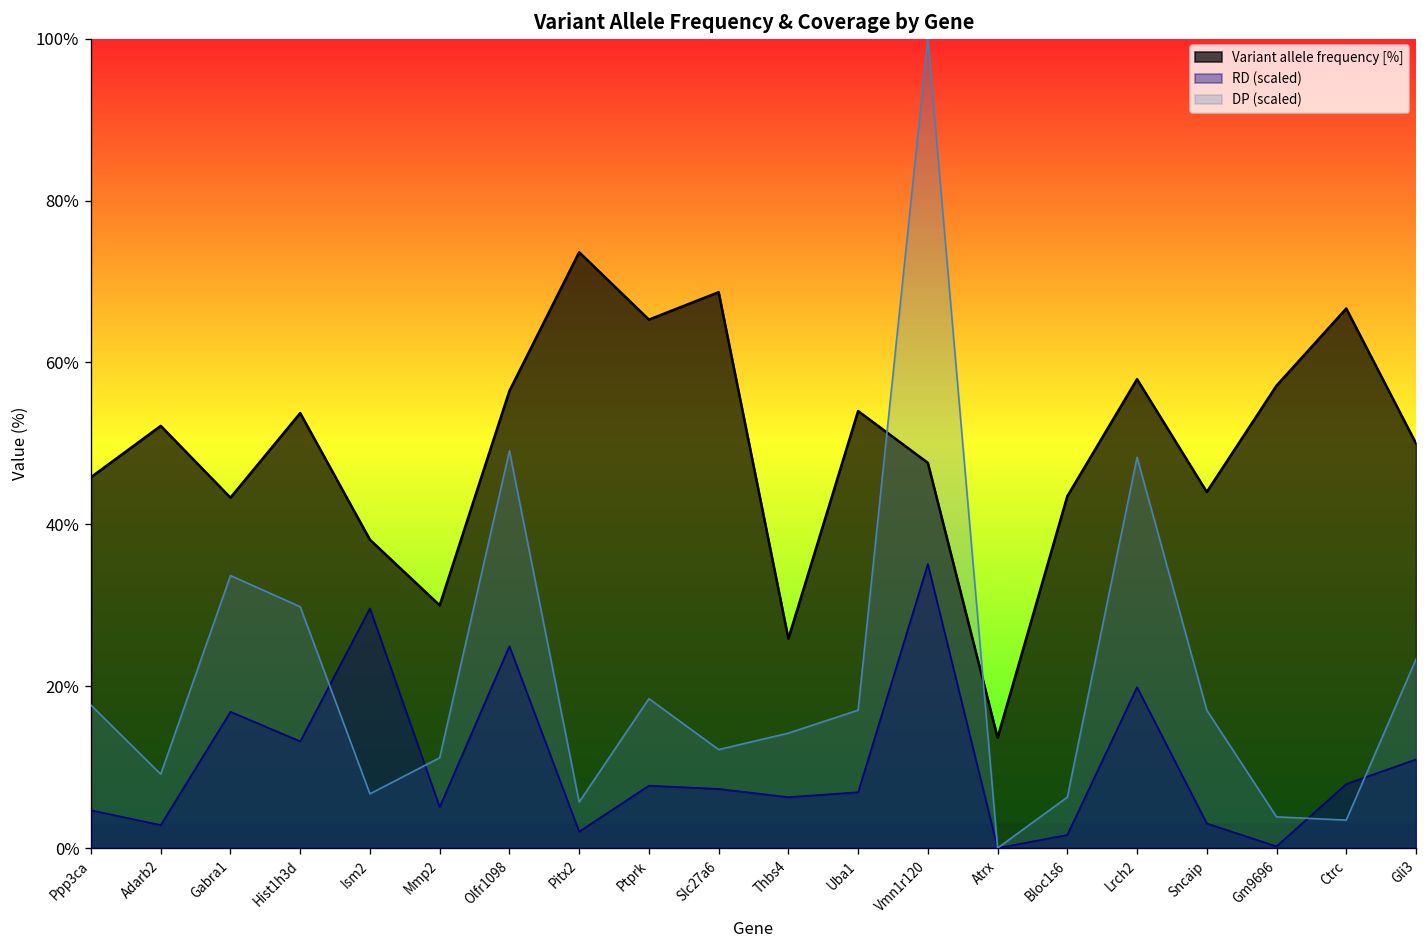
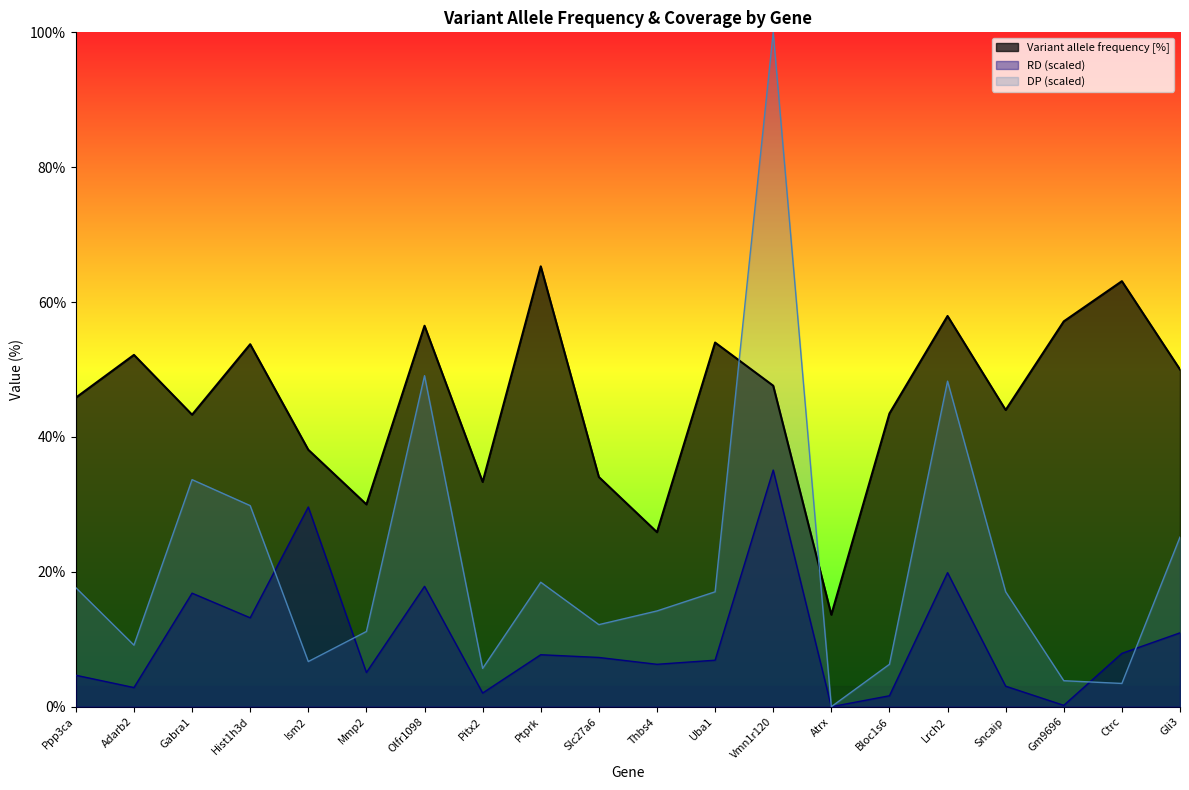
  {
    "Variant allele frequency [%]": {
      "Ppp3ca": "46%",
      "Adarb2": "52%",
      "Gabra1": "43%",
      "Hist1h3d": "54%",
      "Ism2": "38%",
      "Mmp2": "30%",
      "Olfr1098": "56%",
-     "Pitx2": "74%",
+     "Pitx2": "33%",
      "Ptprk": "65%",
-     "Slc27a6": "69%",
+     "Slc27a6": "34%",
      "Thbs4": "26%",
      "Uba1": "54%",
      "Vmn1r120": "48%",
      "Atrx": "14%",
      "Bloc1s6": "43%",
      "Lrch2": "58%",
      "Sncaip": "44%",
      "Gm9696": "57%",
-     "Ctrc": "67%",
+     "Ctrc": "63%",
      "Gli3": "50%"
    },
    "RD (scaled)": {
      "Ppp3ca": "5%",
      "Gabra1": "17%",
      "Hist1h3d": "13%",
      "Ism2": "30%",
      "Mmp2": "5%",
-     "Olfr1098": "25%",
+     "Olfr1098": "18%",
      "Ptprk": "8%",
      "Slc27a6": "7%",
      "Thbs4": "6%",
      "Uba1": "7%",
      "Vmn1r120": "35%",
      "Lrch2": "20%",
      "Sncaip": "3%",
      "Ctrc": "8%",
      "Gli3": "11%"
    },
    "DP (scaled)": {
      "Ppp3ca": "18%",
      "Adarb2": "9%",
      "Gabra1": "34%",
      "Hist1h3d": "30%",
      "Ism2": "7%",
      "Mmp2": "11%",
      "Olfr1098": "49%",
      "Pitx2": "6%",
      "Ptprk": "18%",
      "Slc27a6": "12%",
      "Thbs4": "14%",
      "Uba1": "17%",
      "Vmn1r120": "100%",
      "Bloc1s6": "6%",
      "Lrch2": "48%",
      "Sncaip": "17%",
      "Gm9696": "4%",
      "Ctrc": "3%",
-     "Gli3": "23%"
+     "Gli3": "25%"
    }
  }
